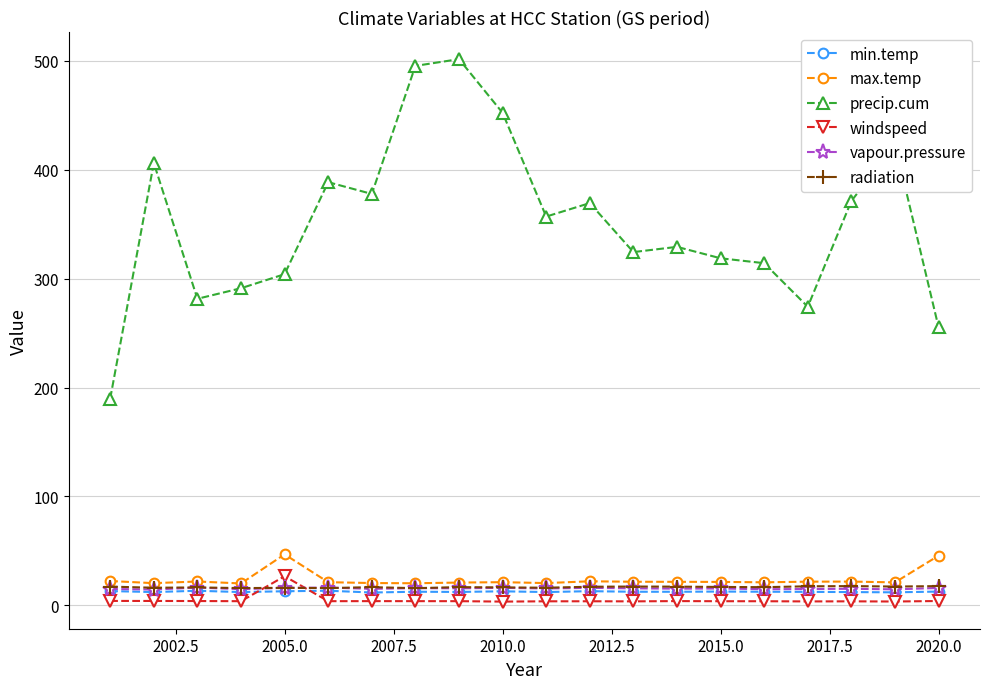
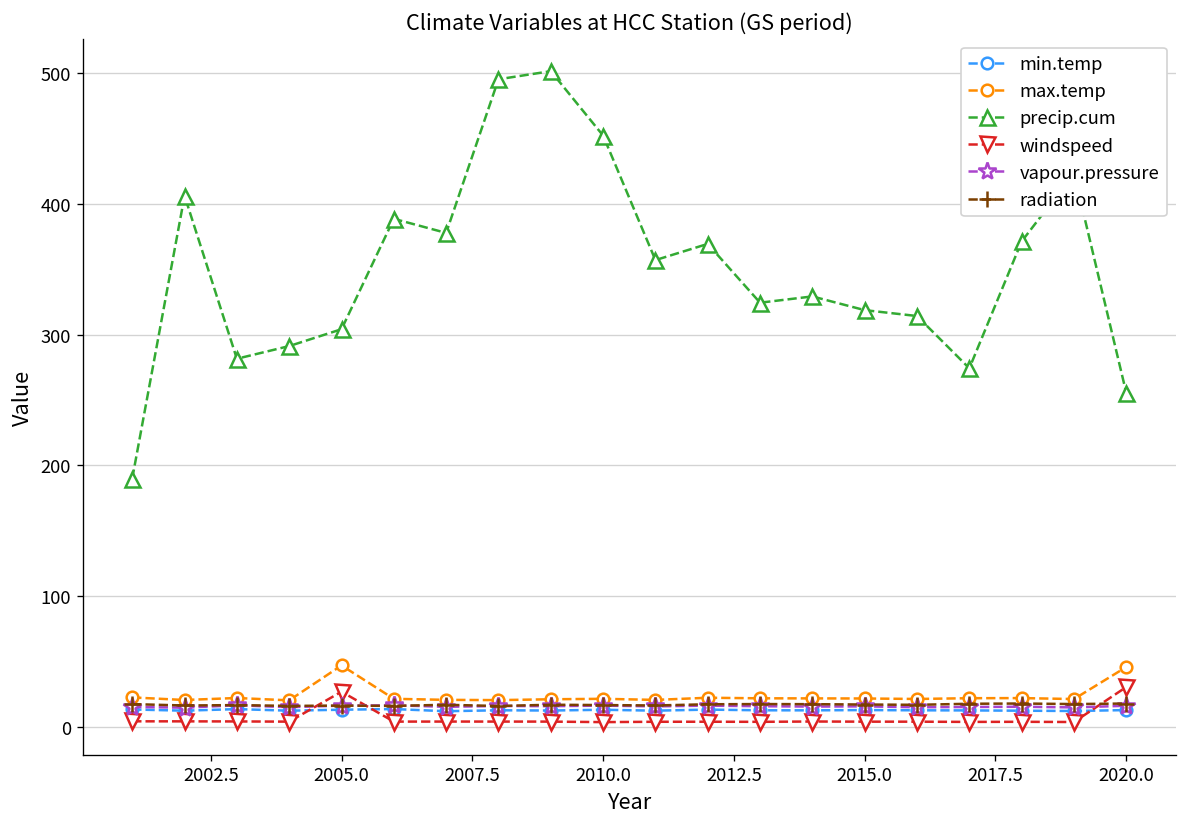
  {
    "min.temp": {
      "2005.0": 13,
      "2010.0": 13,
      "2015.0": 13,
      "2020.0": 13
    },
    "max.temp": {
      "2005.0": 47,
      "2010.0": 21,
      "2015.0": 21,
      "2020.0": 46
    },
    "precip.cum": {
      "2005.0": 304,
      "2010.0": 452,
      "2015.0": 319,
      "2020.0": 255
    },
    "windspeed": {
      "2005.0": 27,
      "2010.0": 3,
      "2015.0": 4,
-     "2020.0": 4
+     "2020.0": 30
    }
  }
